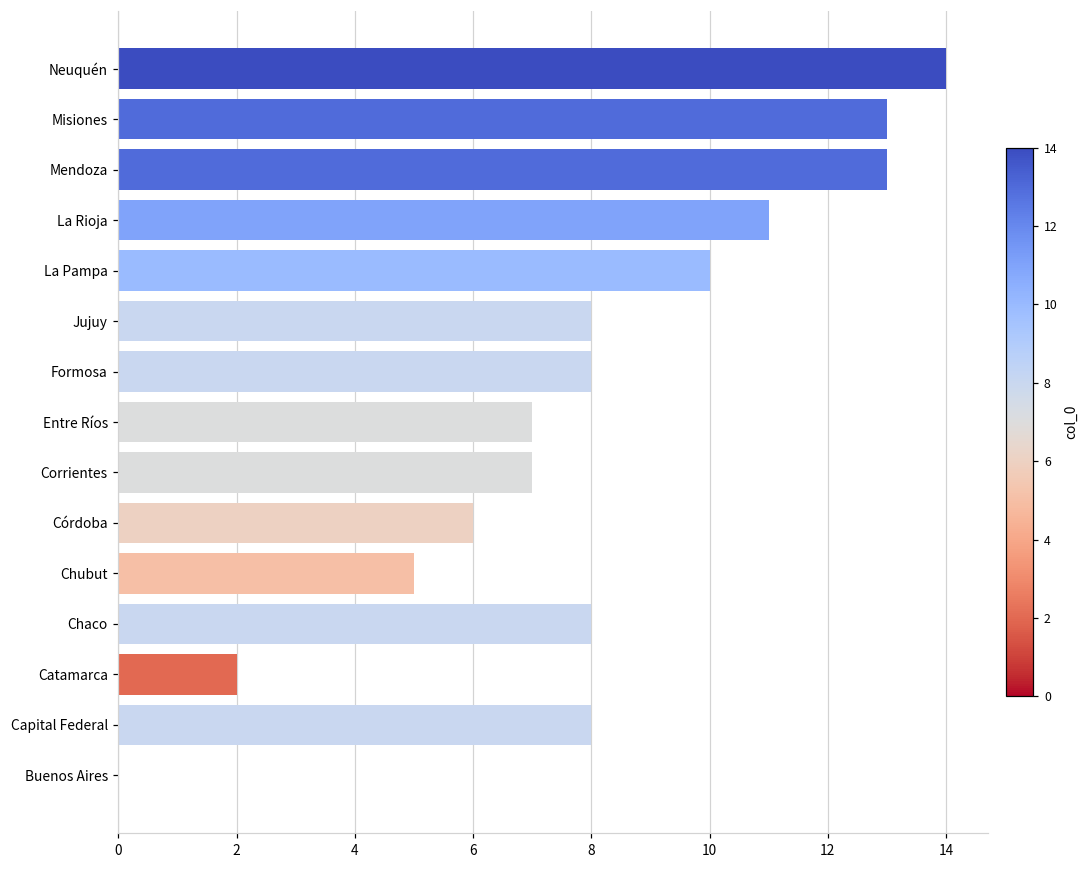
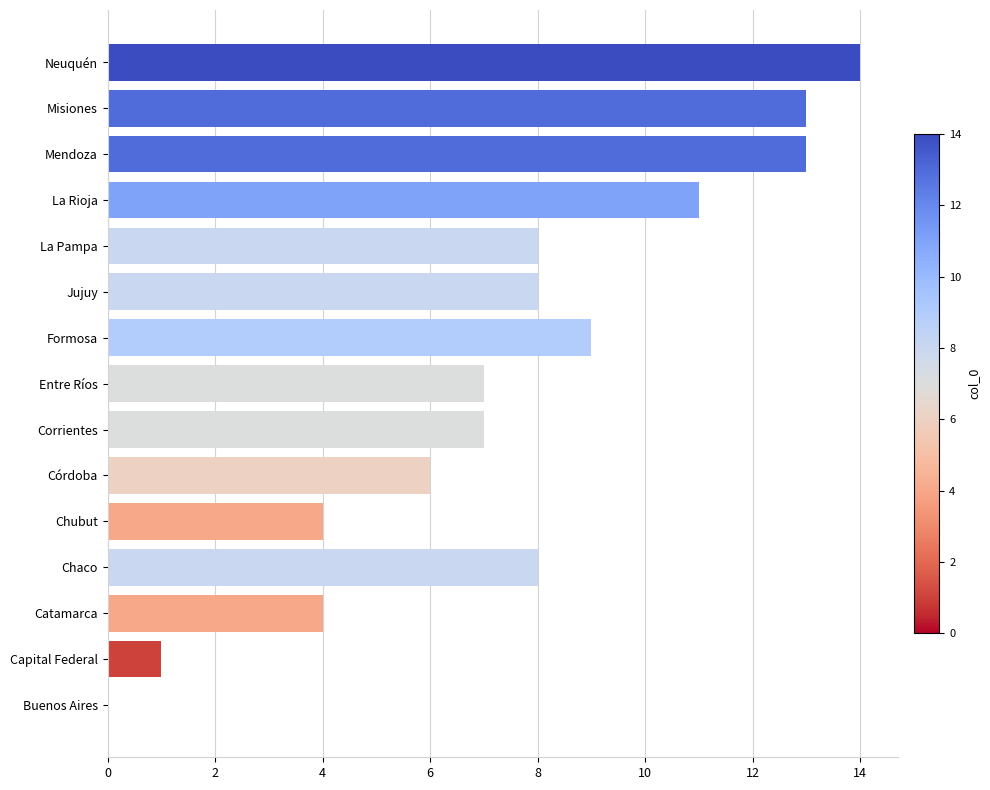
  {
    "Neuquén": 14,
    "Misiones": 13,
    "Mendoza": 13,
    "La Rioja": 11,
-   "La Pampa": 10,
+   "La Pampa": 8,
    "Jujuy": 8,
-   "Formosa": 8,
+   "Formosa": 9,
    "Entre Ríos": 7,
    "Corrientes": 7,
    "Córdoba": 6,
-   "Chubut": 5,
+   "Chubut": 4,
    "Chaco": 8,
-   "Catamarca": 2,
-   "Capital Federal": 8,
+   "Catamarca": 4,
+   "Capital Federal": 1,
    "Buenos Aires": 0
  }
